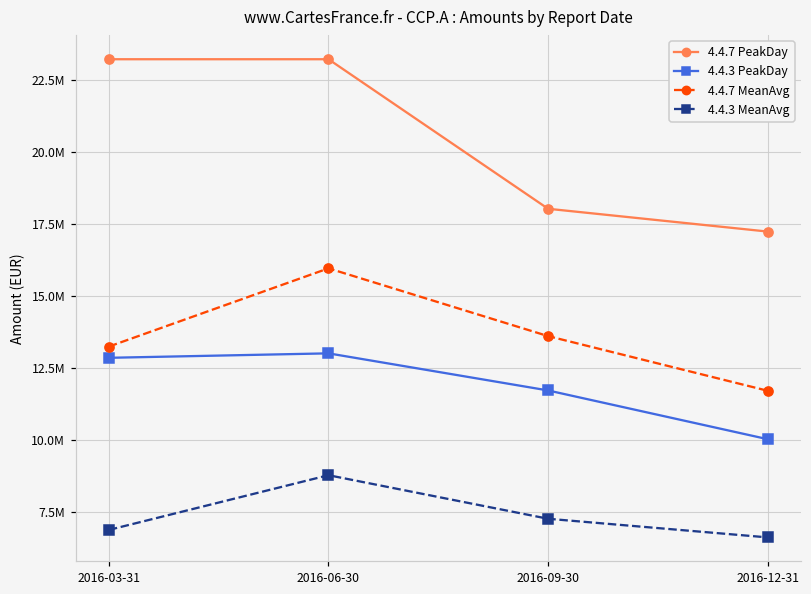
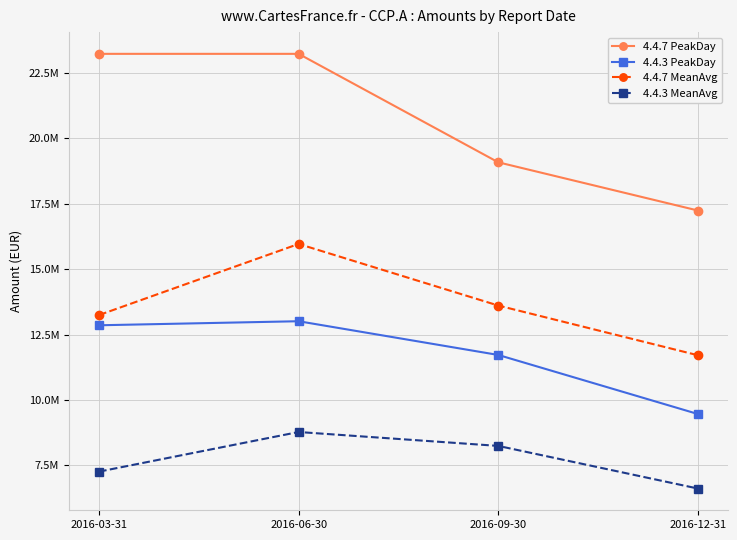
  {
    "4.4.7 PeakDay": {
      "2016-03-31": 23200000,
      "2016-06-30": 23200000,
-     "2016-09-30": 18000000,
+     "2016-09-30": 19100000,
      "2016-12-31": 17200000
    },
    "4.4.3 PeakDay": {
      "2016-03-31": 12900000,
      "2016-06-30": 13000000,
      "2016-09-30": 11700000,
-     "2016-12-31": 10000000
+     "2016-12-31": 9500000
    },
    "4.4.7 MeanAvg": {
      "2016-03-31": 13200000,
      "2016-06-30": 16000000,
      "2016-09-30": 13600000,
      "2016-12-31": 11700000
    },
    "4.4.3 MeanAvg": {
-     "2016-03-31": 6900000,
+     "2016-03-31": 7300000,
      "2016-06-30": 8800000,
-     "2016-09-30": 7300000,
+     "2016-09-30": 8200000,
      "2016-12-31": 6600000
    }
  }
